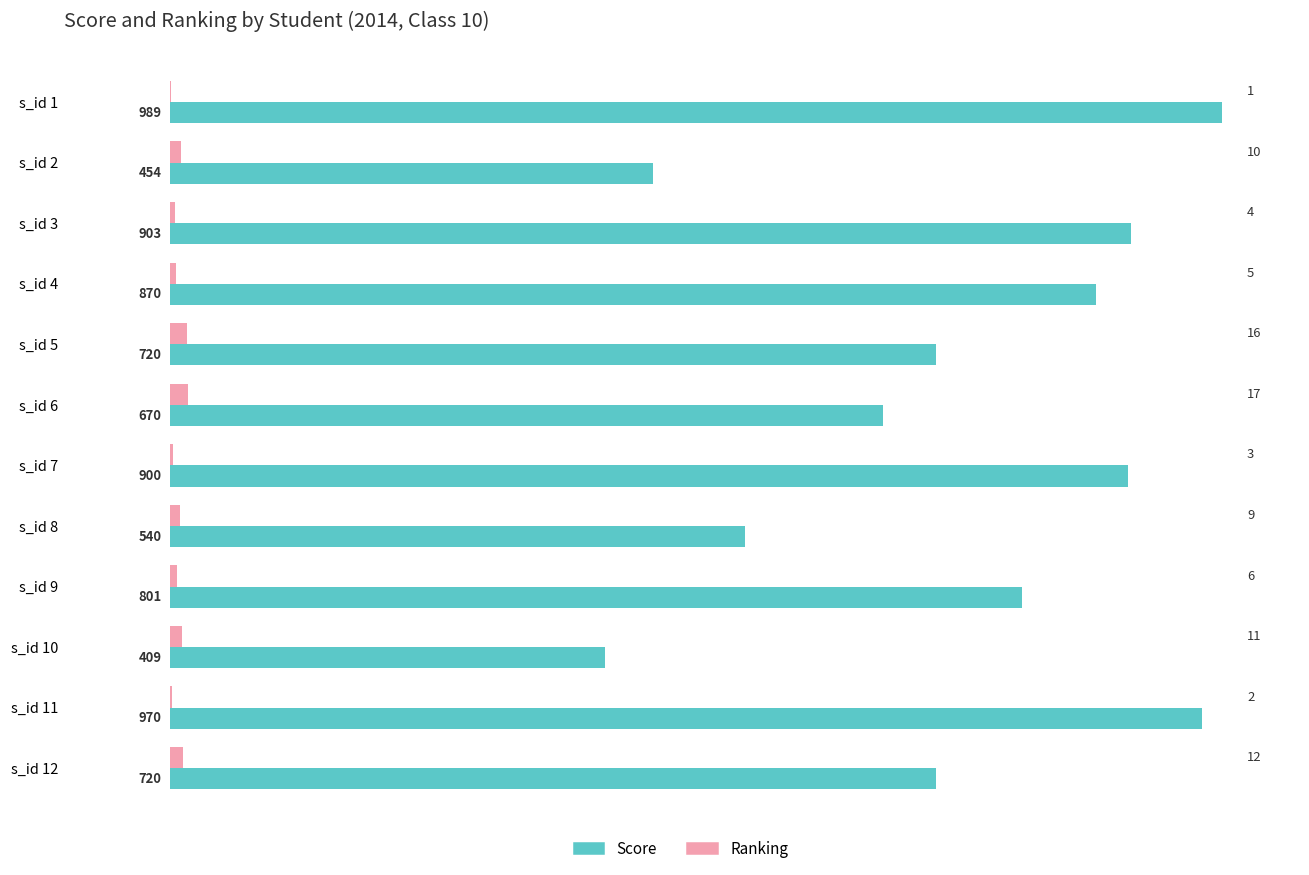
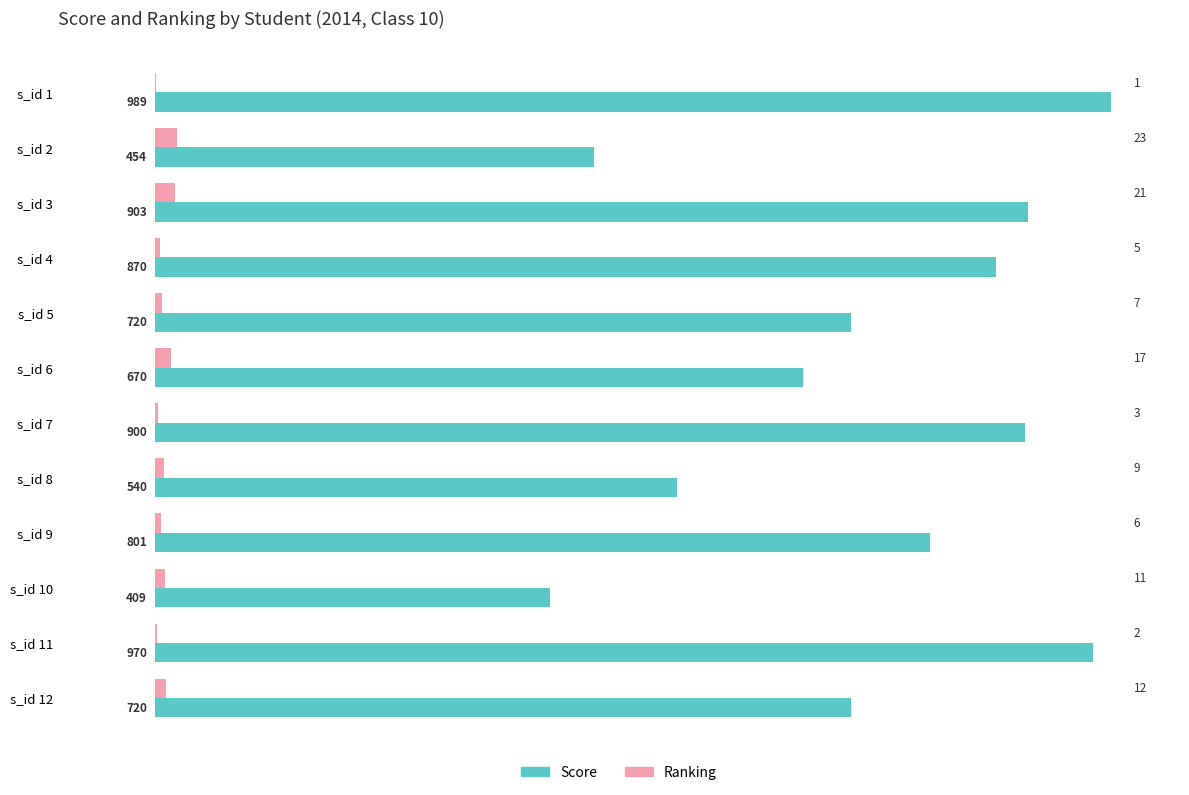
  {
    "Ranking": {
-     "s_id 2": 10,
-     "s_id 3": 4,
-     "s_id 5": 16
+     "s_id 2": 23,
+     "s_id 3": 21,
+     "s_id 5": 7
    }
  }
